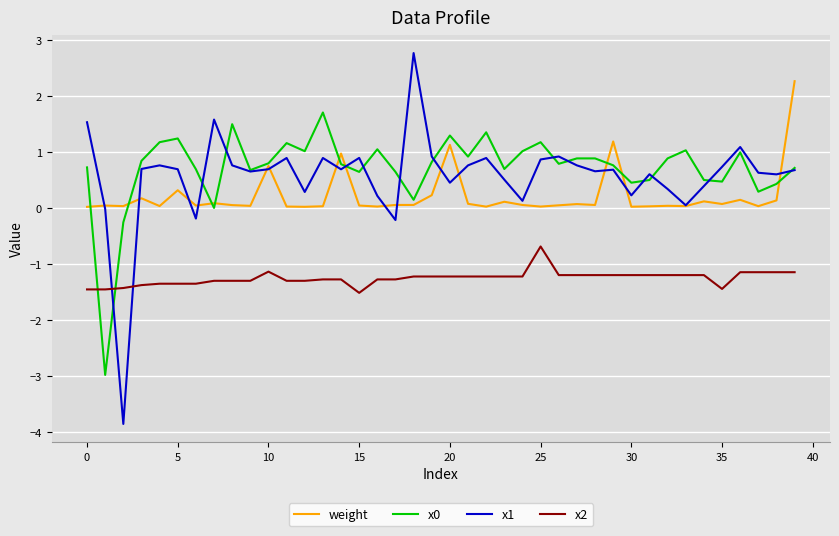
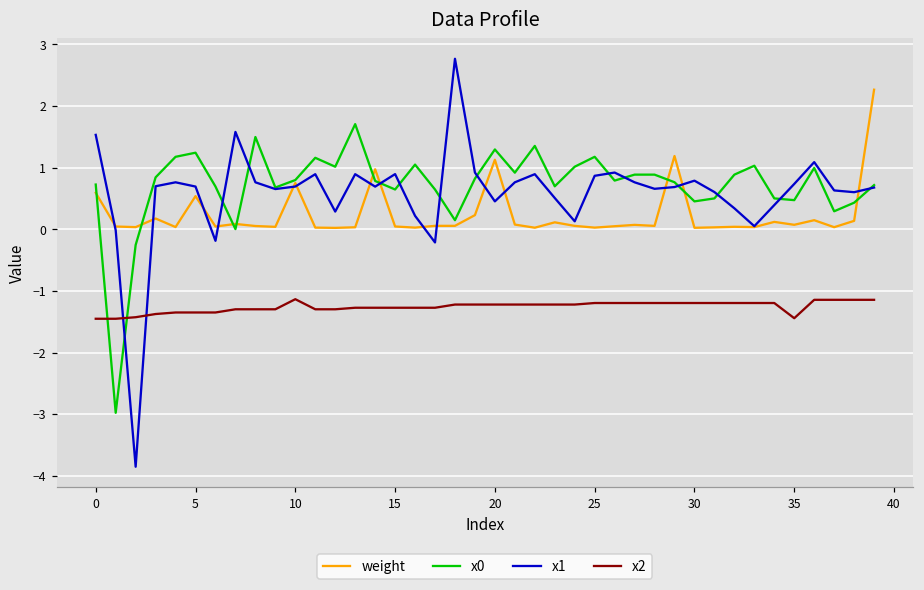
  {
    "weight": {
-     "0": 0.0,
-     "5": 0.3,
+     "0": 0.6,
+     "5": 0.5,
      "10": 0.8,
      "15": 0.0,
      "20": 1.1,
      "25": 0.0,
      "30": 0.0,
      "35": 0.1
    },
    "x0": {
      "0": 0.7,
      "5": 1.2,
      "10": 0.8,
      "15": 0.6,
      "20": 1.3,
      "25": 1.2,
      "30": 0.5,
      "35": 0.5
    },
    "x1": {
      "0": 1.5,
      "5": 0.7,
      "10": 0.7,
      "15": 0.9,
      "20": 0.5,
      "25": 0.9,
-     "30": 0.2,
+     "30": 0.8,
      "35": 0.7
    },
    "x2": {
      "0": -1.5,
      "5": -1.4,
      "10": -1.1,
-     "15": -1.5,
+     "15": -1.3,
      "20": -1.2,
-     "25": -0.7,
+     "25": -1.2,
      "30": -1.2,
      "35": -1.4
    }
  }
